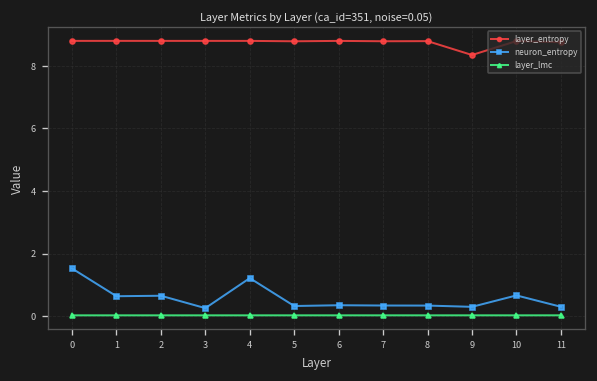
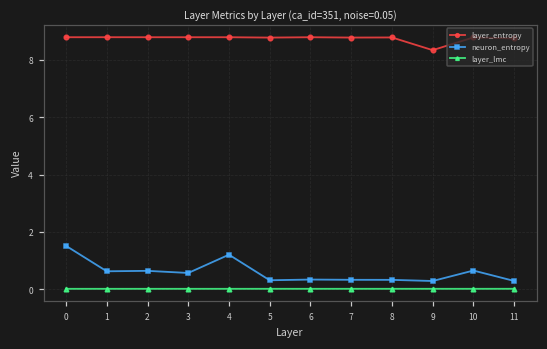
  {
    "layer_entropy": {
      "0": 8.8,
      "1": 8.8,
      "2": 8.8,
      "3": 8.8,
      "4": 8.8,
      "5": 8.8,
      "6": 8.8,
      "7": 8.8,
      "8": 8.8,
      "9": 8.3
    },
    "neuron_entropy": {
      "0": 1.5,
      "1": 0.6,
      "2": 0.6,
-     "3": 0.3,
+     "3": 0.6,
      "4": 1.2,
      "5": 0.3,
      "6": 0.3,
      "7": 0.3,
      "8": 0.3,
      "9": 0.3,
      "10": 0.7,
      "11": 0.3
    },
    "layer_lmc": {
      "0": 0.0,
      "1": 0.0,
      "2": 0.0,
      "3": 0.0,
      "4": 0.0,
      "5": 0.0,
      "6": 0.0,
      "7": 0.0,
      "8": 0.0,
      "9": 0.0,
      "10": 0.0,
      "11": 0.0
    }
  }
